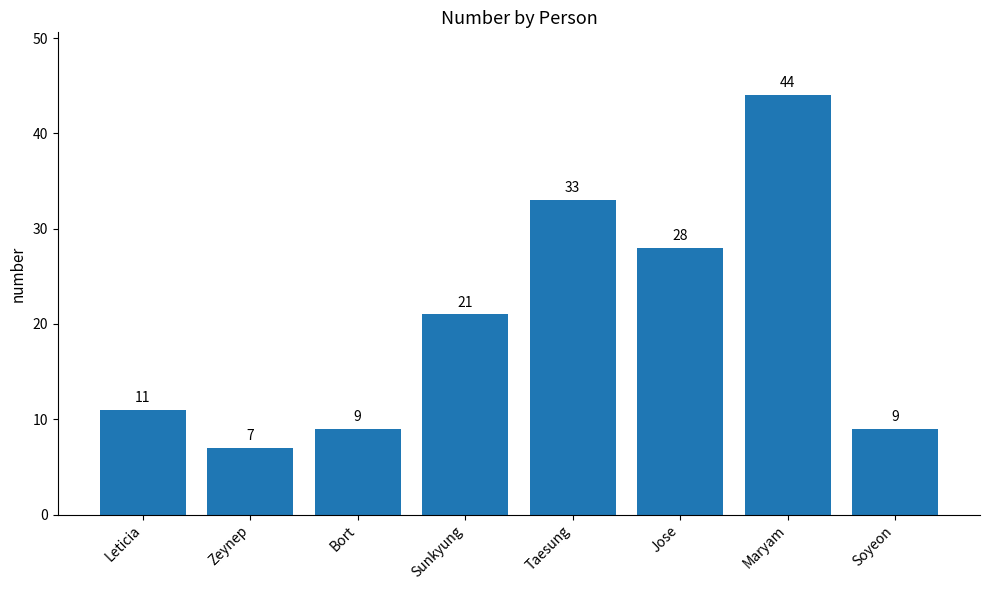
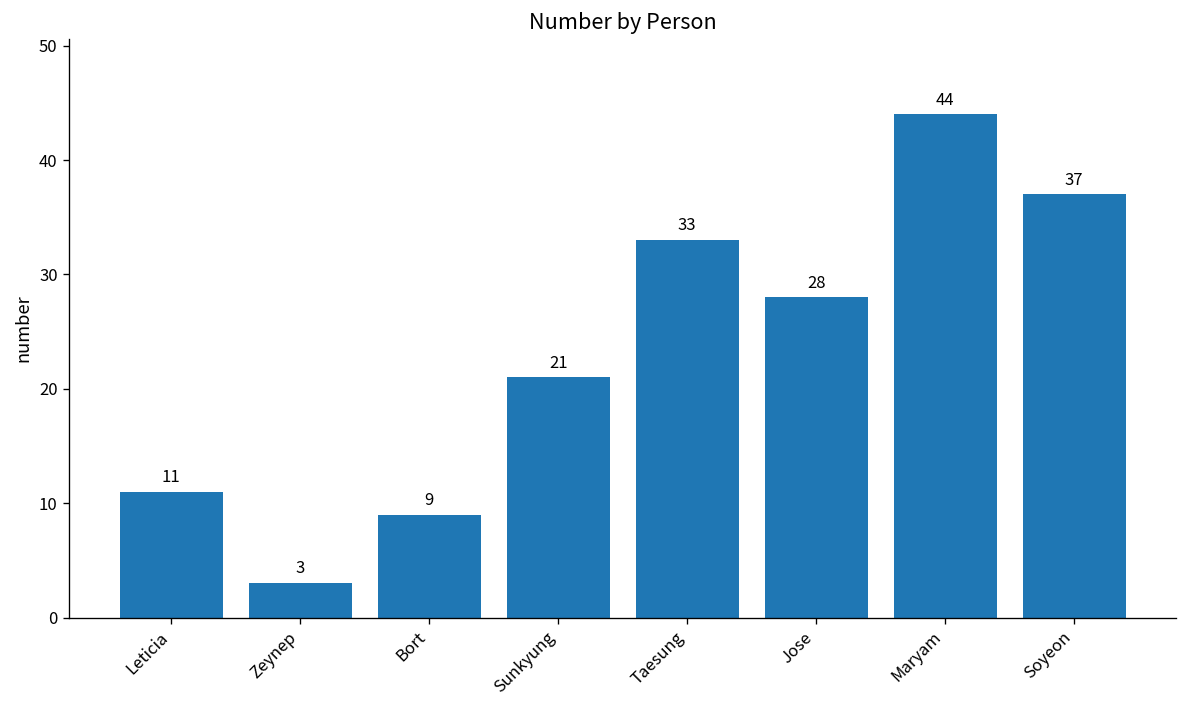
  {
    "Leticia": 11,
-   "Zeynep": 7,
+   "Zeynep": 3,
    "Bort": 9,
    "Sunkyung": 21,
    "Taesung": 33,
    "Jose": 28,
    "Maryam": 44,
-   "Soyeon": 9
+   "Soyeon": 37
  }
